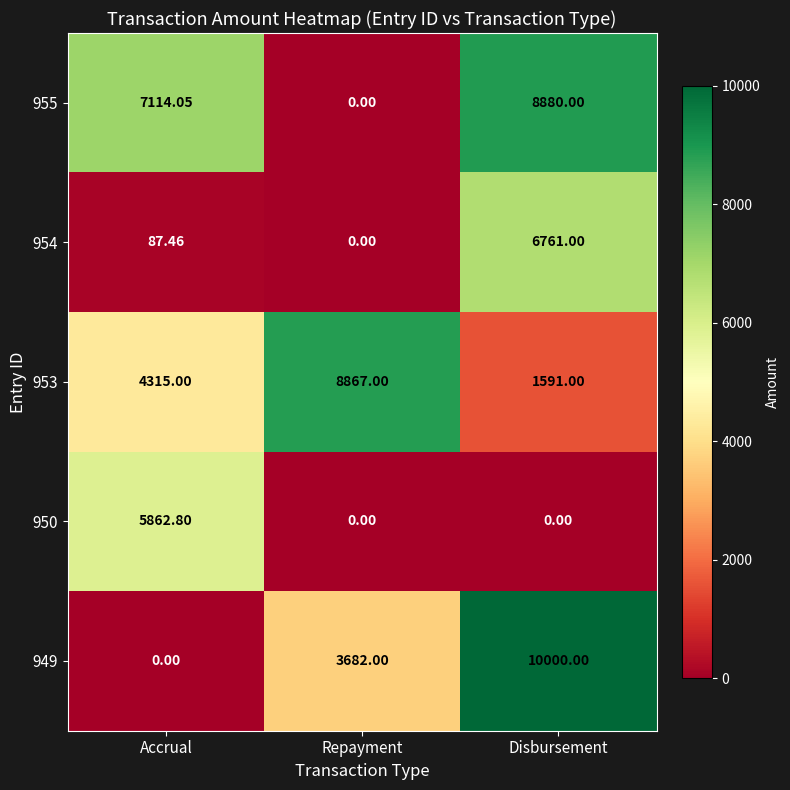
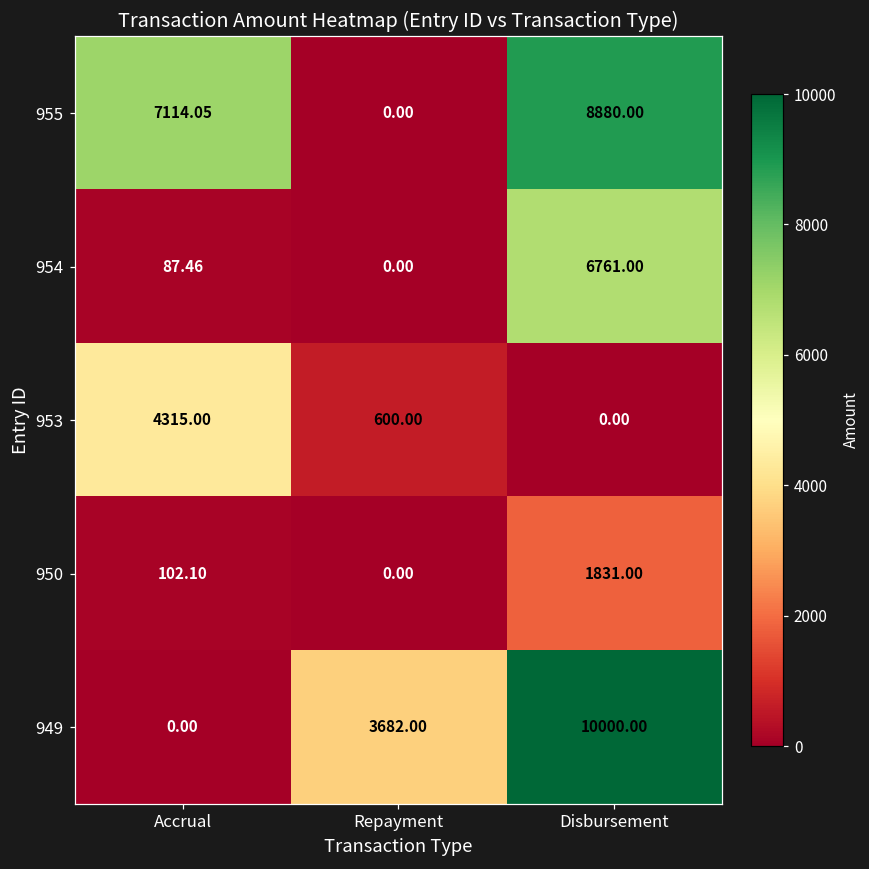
  {
    "955": {
      "Accrual": 7114.05,
      "Repayment": 0.00,
      "Disbursement": 8880.00
    },
    "954": {
      "Accrual": 87.46,
      "Repayment": 0.00,
      "Disbursement": 6761.00
    },
    "953": {
      "Accrual": 4315.00,
-     "Repayment": 8867.00,
-     "Disbursement": 1591.00
+     "Repayment": 600.00,
+     "Disbursement": 0.00
    },
    "950": {
-     "Accrual": 5862.80,
+     "Accrual": 102.10,
      "Repayment": 0.00,
-     "Disbursement": 0.00
+     "Disbursement": 1831.00
    },
    "949": {
      "Accrual": 0.00,
      "Repayment": 3682.00,
      "Disbursement": 10000.00
    }
  }
